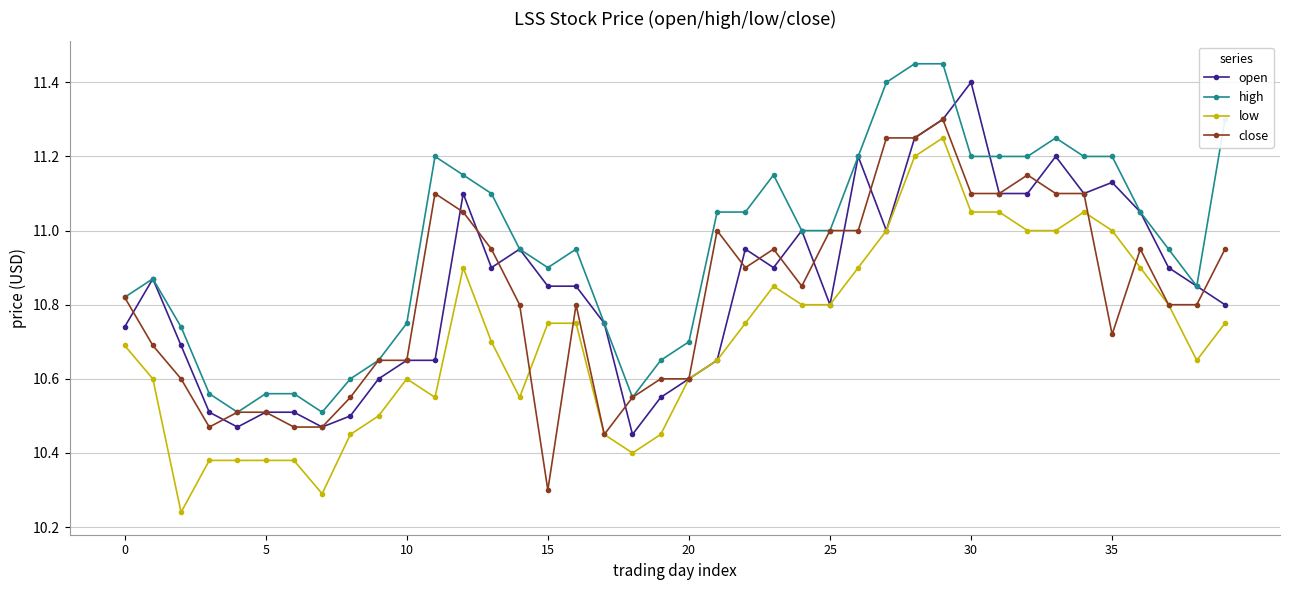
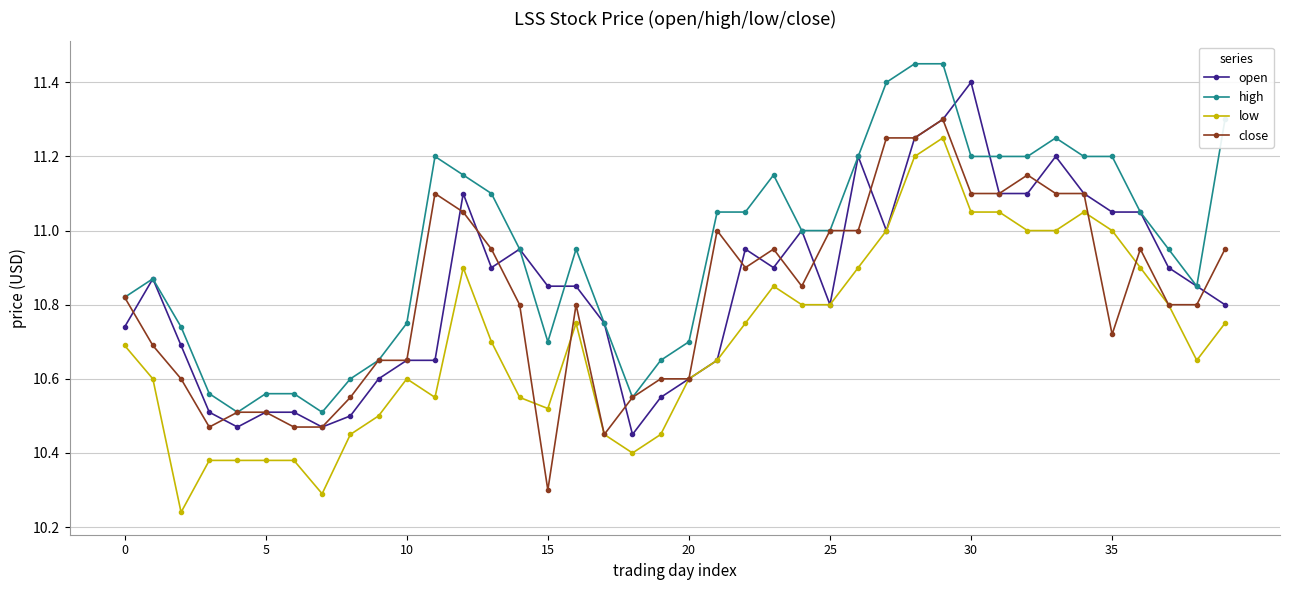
  {
    "open": {
      "0": 10.74,
      "15": 10.85,
      "30": 11.40,
-     "35": 11.13
+     "35": 11.05
    },
    "high": {
      "5": 10.56,
      "10": 10.75,
-     "15": 10.9,
+     "15": 10.7,
      "20": 10.7,
      "30": 11.2,
      "35": 11.2
    },
    "low": {
      "0": 10.69,
      "5": 10.38,
      "10": 10.60,
-     "15": 10.75,
+     "15": 10.52,
      "30": 11.05,
      "35": 11.00
    },
    "close": {
      "15": 10.30,
      "30": 11.10,
      "35": 10.72
    }
  }
